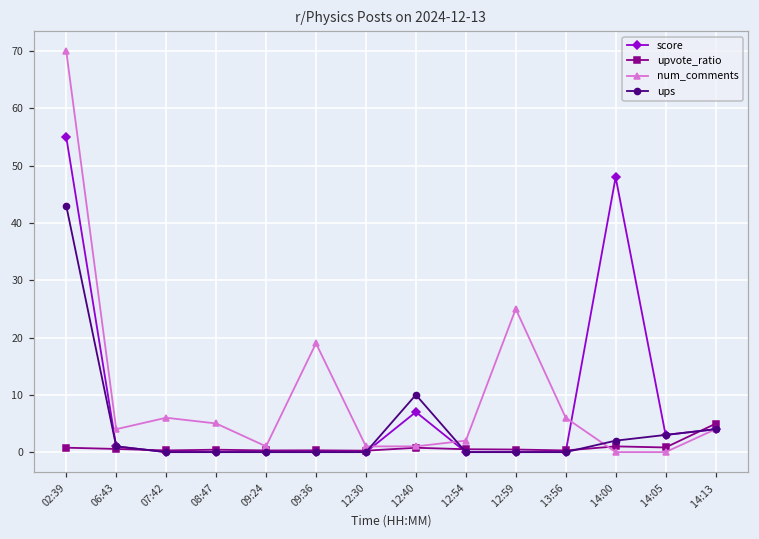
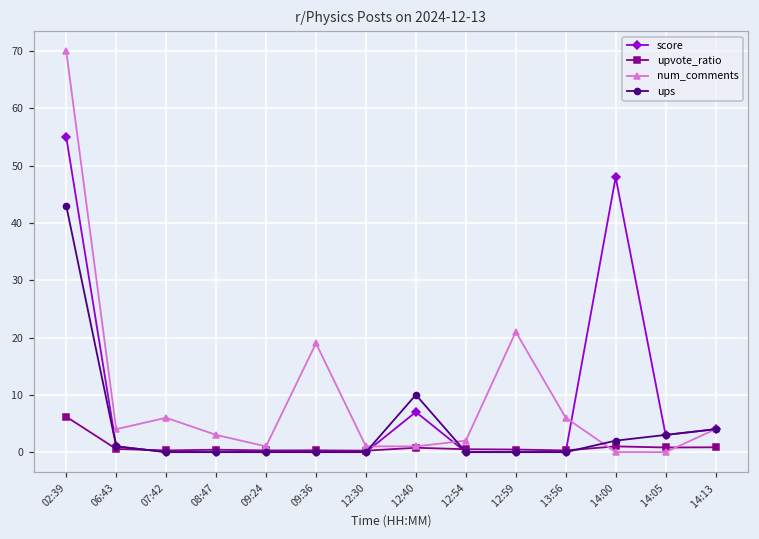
  {
    "score": {
      "02:39": 55,
      "12:40": 7,
      "14:00": 48
    },
    "upvote_ratio": {
-     "02:39": 1,
+     "02:39": 6,
      "12:54": 1,
      "14:00": 1,
      "14:05": 1,
-     "14:13": 5
+     "14:13": 1
    },
    "num_comments": {
      "02:39": 70,
      "06:43": 4,
      "07:42": 6,
-     "08:47": 5,
+     "08:47": 3,
      "09:24": 1,
      "09:36": 19,
      "12:30": 1,
      "12:54": 2,
-     "12:59": 25,
+     "12:59": 21,
      "13:56": 6,
      "14:00": 0,
      "14:05": 0
    },
    "ups": {
      "02:39": 43,
      "12:40": 10,
      "14:00": 2
    }
  }
